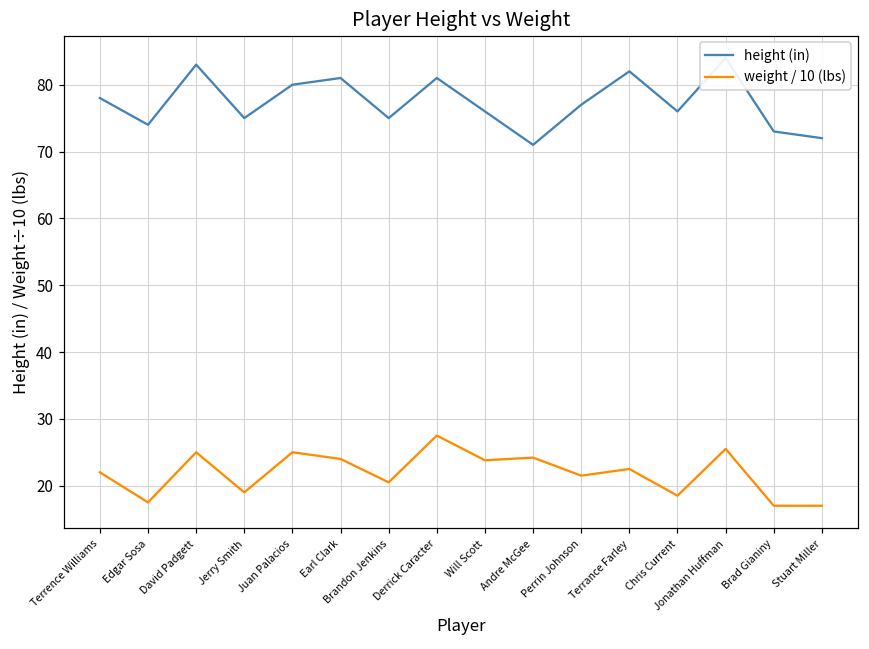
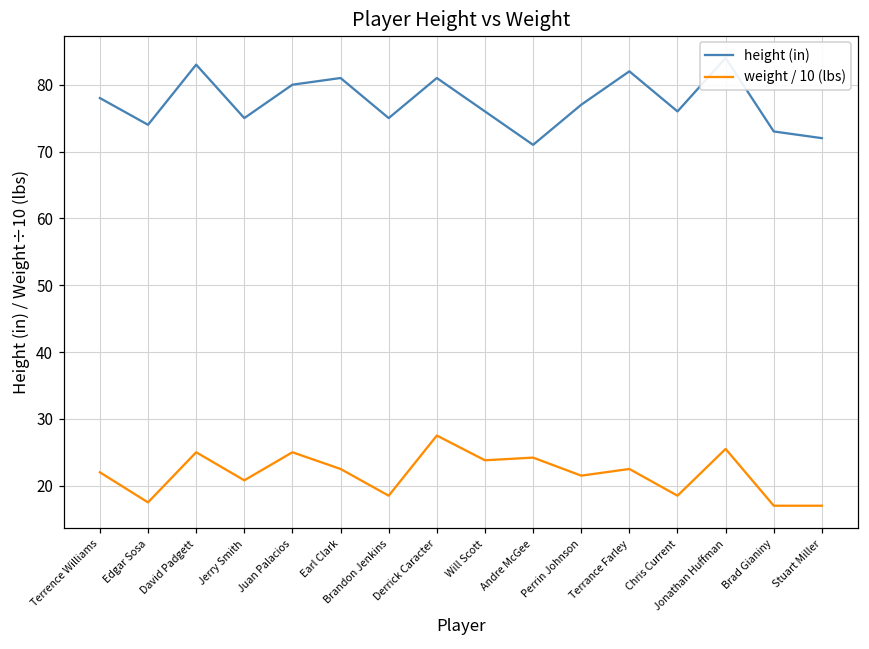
  {
    "height (in)": {
      "Terrence Williams": 78,
      "Edgar Sosa": 74,
      "David Padgett": 83,
      "Jerry Smith": 75,
      "Juan Palacios": 80,
      "Earl Clark": 81,
      "Brandon Jenkins": 75,
      "Derrick Caracter": 81,
      "Will Scott": 76,
      "Andre McGee": 71,
      "Perrin Johnson": 77,
      "Terrance Farley": 82,
      "Chris Current": 76,
      "Brad Gianiny": 73,
      "Stuart Miller": 72
    },
    "weight / 10 (lbs)": {
      "Terrence Williams": 22,
      "Edgar Sosa": 18,
      "David Padgett": 25,
-     "Jerry Smith": 19,
+     "Jerry Smith": 21,
      "Juan Palacios": 25,
-     "Earl Clark": 24,
-     "Brandon Jenkins": 21,
+     "Earl Clark": 23,
+     "Brandon Jenkins": 19,
      "Derrick Caracter": 28,
      "Will Scott": 24,
      "Andre McGee": 24,
      "Perrin Johnson": 22,
      "Terrance Farley": 23,
      "Chris Current": 19,
      "Jonathan Huffman": 26,
      "Brad Gianiny": 17,
      "Stuart Miller": 17
    }
  }
